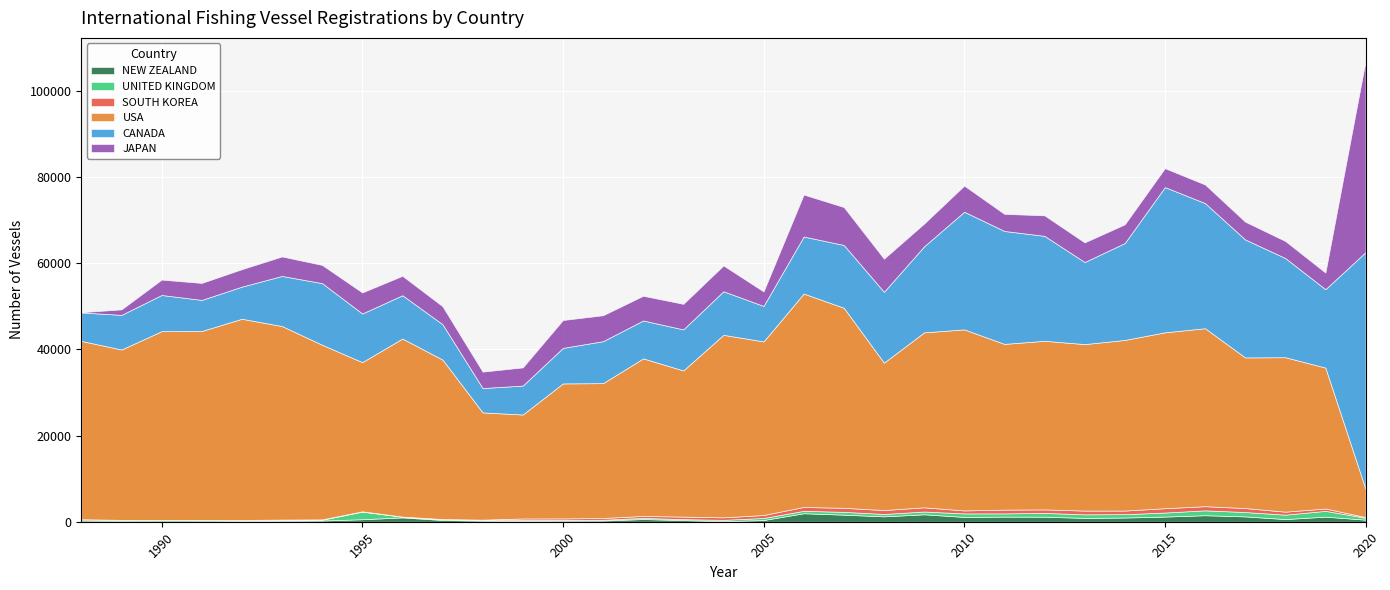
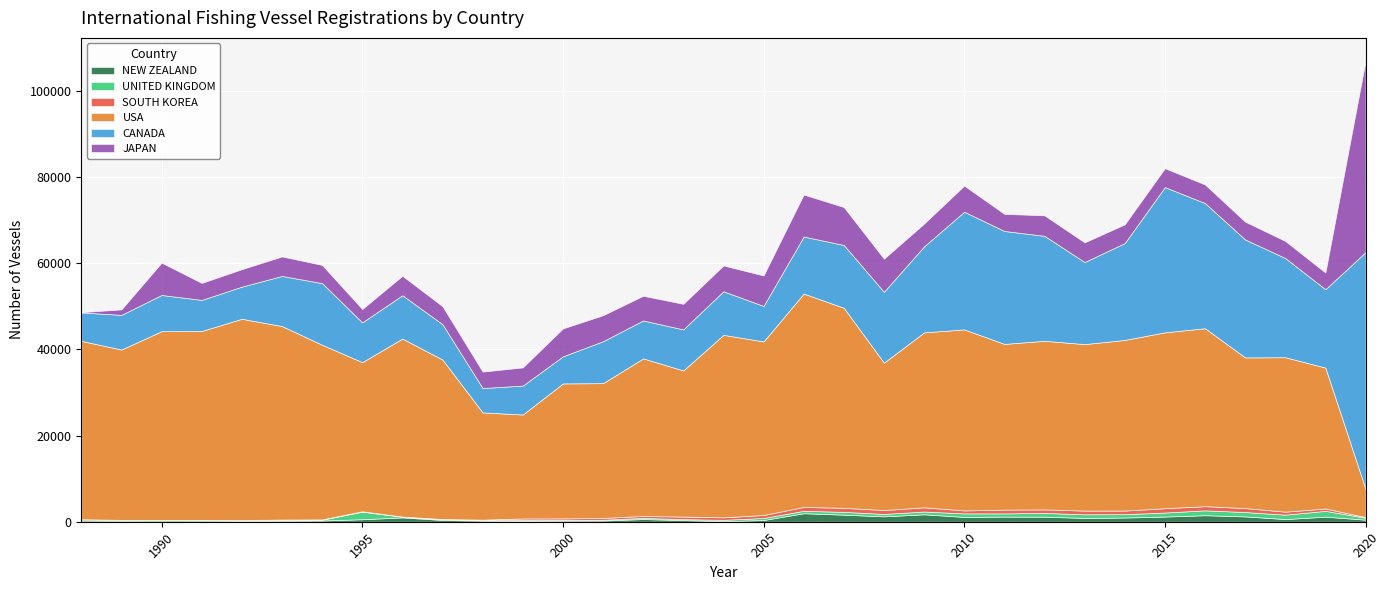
  {
    "NEW ZEALAND": {
      "2010": 1000,
      "2015": 1000
    },
    "UNITED KINGDOM": {
      "2010": 1000,
      "2015": 1000
    },
    "CANADA": {
      "1990": 8000,
-     "1995": 11000,
-     "2000": 8000,
+     "1995": 9000,
+     "2000": 6000,
      "2005": 8000,
      "2010": 27000,
      "2015": 34000,
      "2020": 55000
    },
    "JAPAN": {
-     "1990": 4000,
-     "1995": 5000,
+     "1990": 8000,
+     "1995": 3000,
      "2000": 6000,
-     "2005": 3000,
+     "2005": 7000,
      "2010": 6000,
      "2015": 4000,
      "2020": 44000
    }
  }
